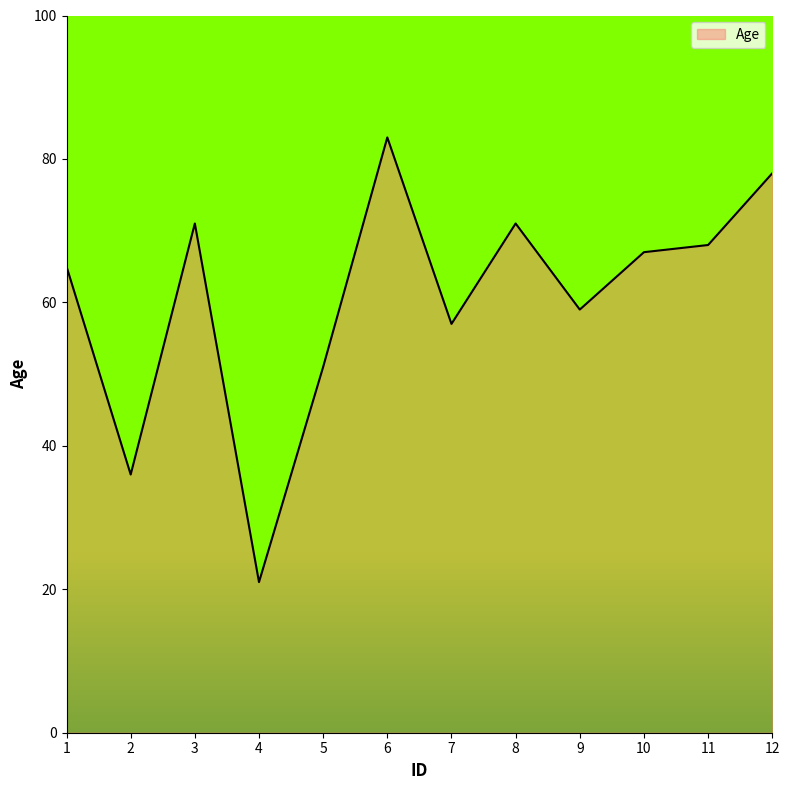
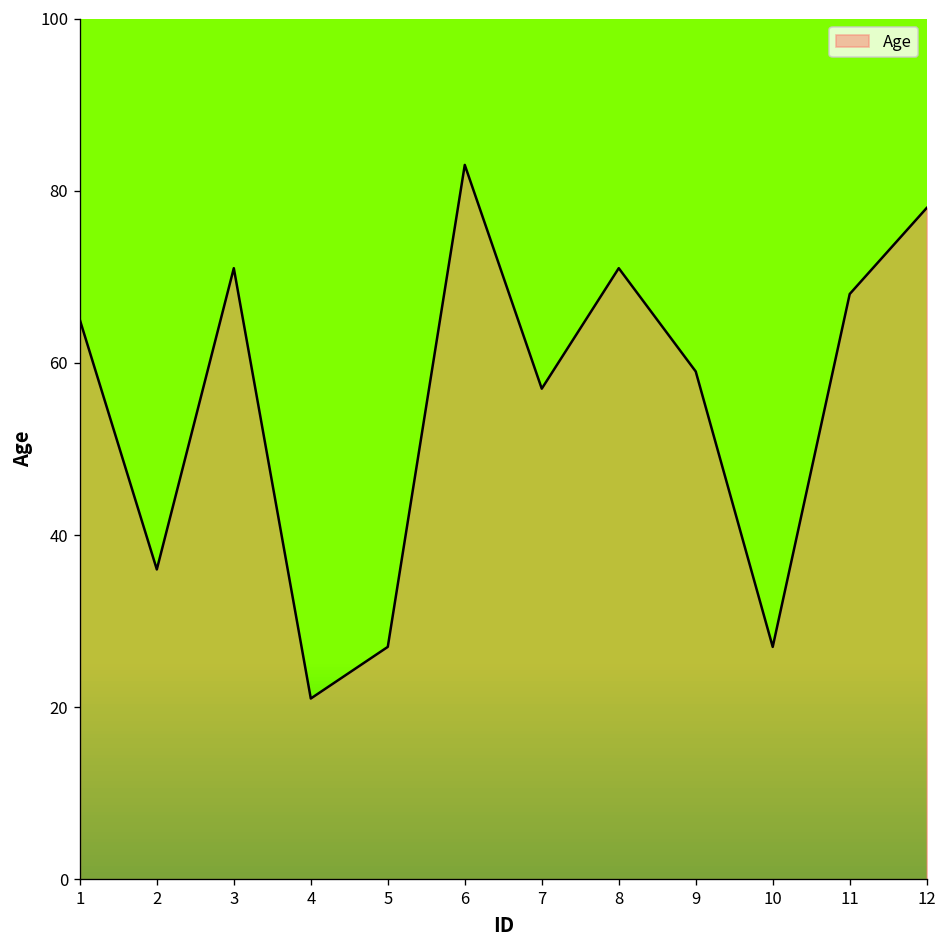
  {
    "1": 65,
    "2": 36,
    "3": 71,
    "4": 21,
-   "5": 51,
+   "5": 27,
    "6": 83,
    "7": 57,
    "8": 71,
    "9": 59,
-   "10": 67,
+   "10": 27,
    "11": 68,
    "12": 78
  }
